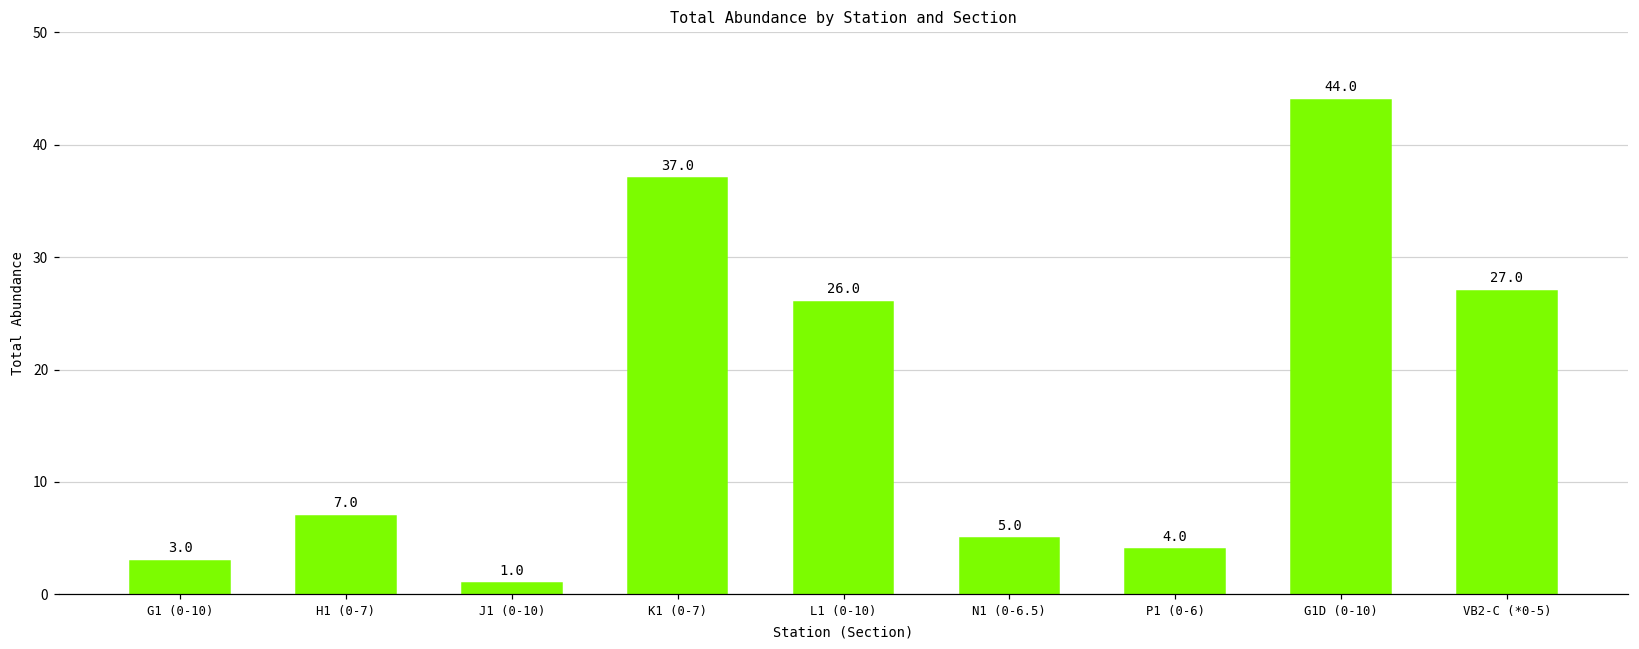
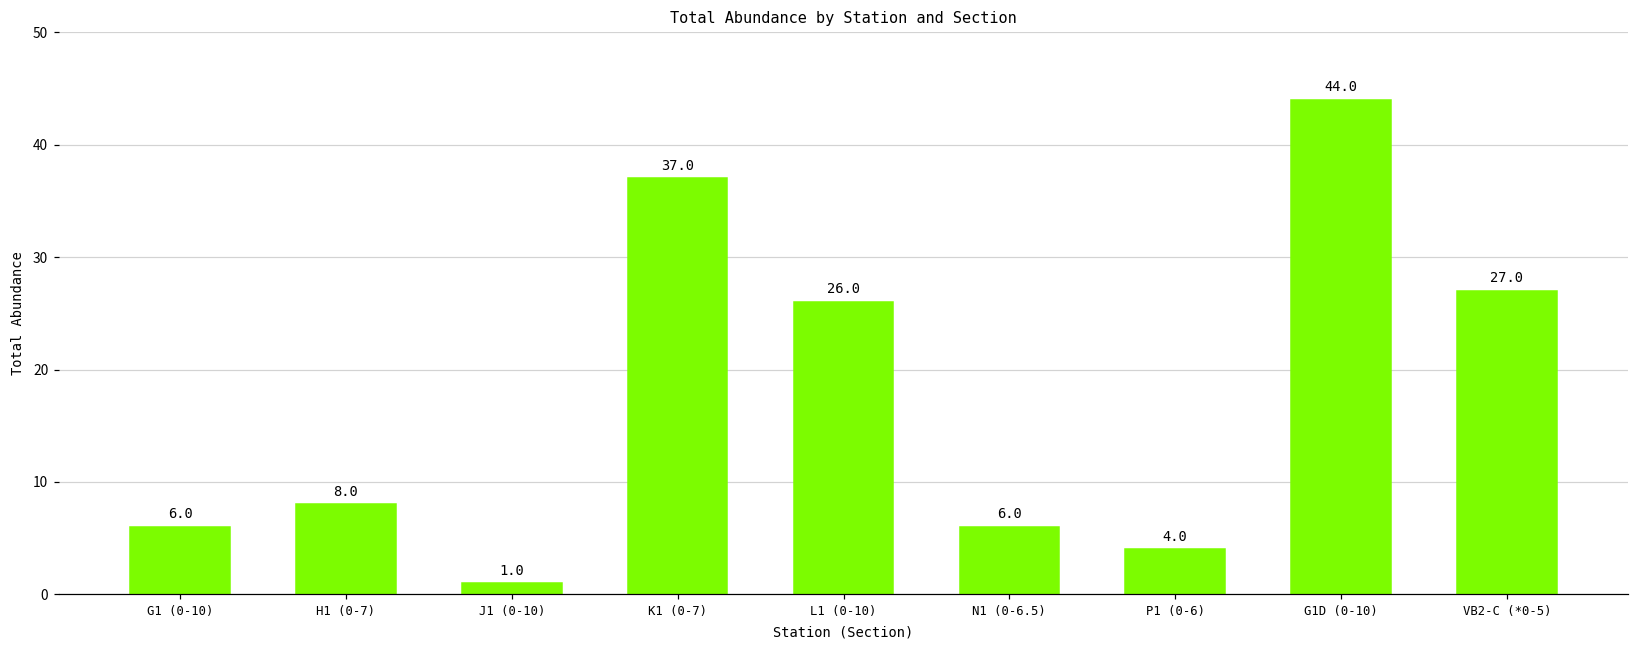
  {
-   "G1 (0-10)": 3.0,
-   "H1 (0-7)": 7.0,
+   "G1 (0-10)": 6.0,
+   "H1 (0-7)": 8.0,
    "J1 (0-10)": 1.0,
    "K1 (0-7)": 37.0,
    "L1 (0-10)": 26.0,
-   "N1 (0-6.5)": 5.0,
+   "N1 (0-6.5)": 6.0,
    "P1 (0-6)": 4.0,
    "G1D (0-10)": 44.0,
    "VB2-C (*0-5)": 27.0
  }
